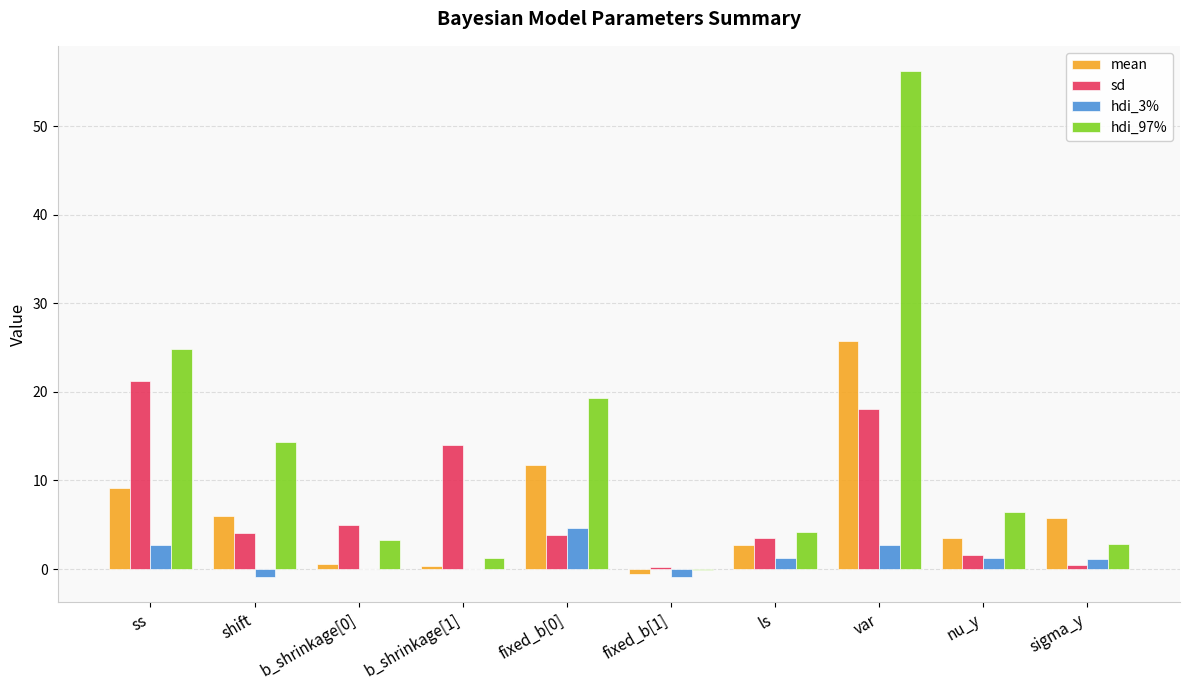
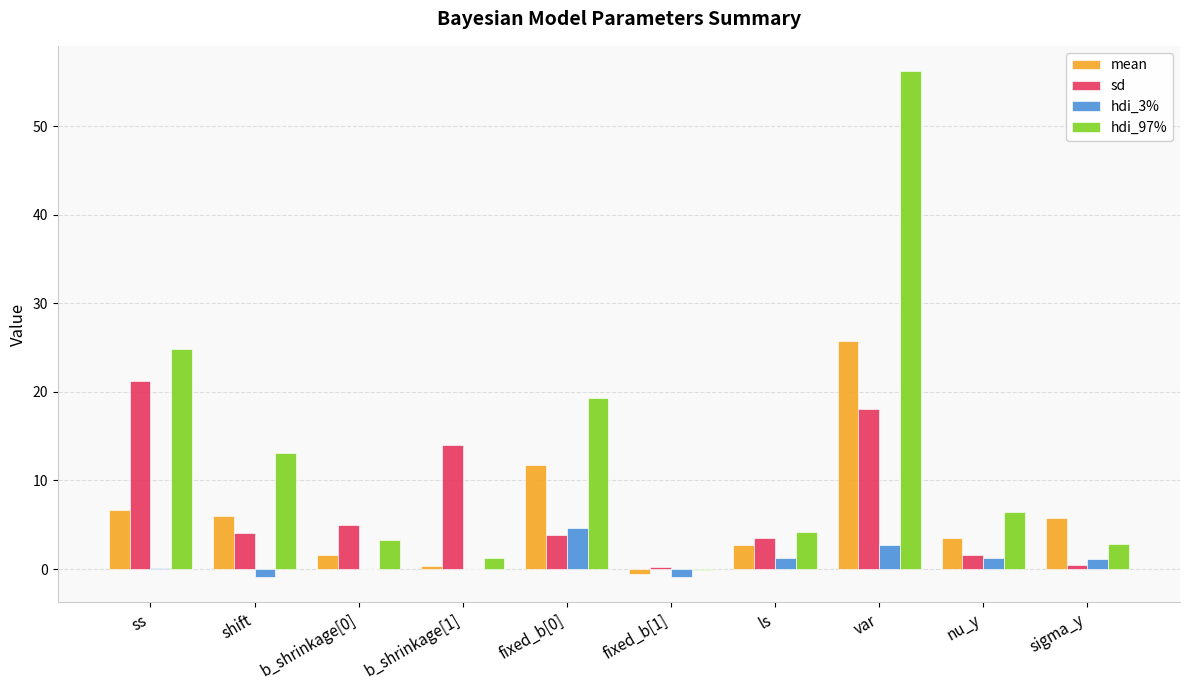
  {
    "mean": {
-     "ss": 9,
+     "ss": 7,
      "shift": 6,
-     "b_shrinkage[0]": 1,
+     "b_shrinkage[0]": 2,
      "b_shrinkage[1]": 0,
      "fixed_b[0]": 12,
      "fixed_b[1]": -1,
      "ls": 3,
      "var": 26,
      "nu_y": 4,
      "sigma_y": 6
    },
    "sd": {
      "ss": 21,
      "shift": 4,
      "b_shrinkage[0]": 5,
      "b_shrinkage[1]": 14,
      "fixed_b[0]": 4,
      "ls": 4,
      "var": 18,
      "nu_y": 2,
      "sigma_y": 0
    },
    "hdi_3%": {
-     "ss": 3,
+     "ss": 0,
      "shift": -1,
      "fixed_b[0]": 5,
      "fixed_b[1]": -1,
      "ls": 1,
      "var": 3,
      "nu_y": 1,
      "sigma_y": 1
    },
    "hdi_97%": {
      "ss": 25,
-     "shift": 14,
+     "shift": 13,
      "b_shrinkage[0]": 3,
      "b_shrinkage[1]": 1,
      "fixed_b[0]": 19,
      "ls": 4,
      "var": 56,
      "nu_y": 6,
      "sigma_y": 3
    }
  }
